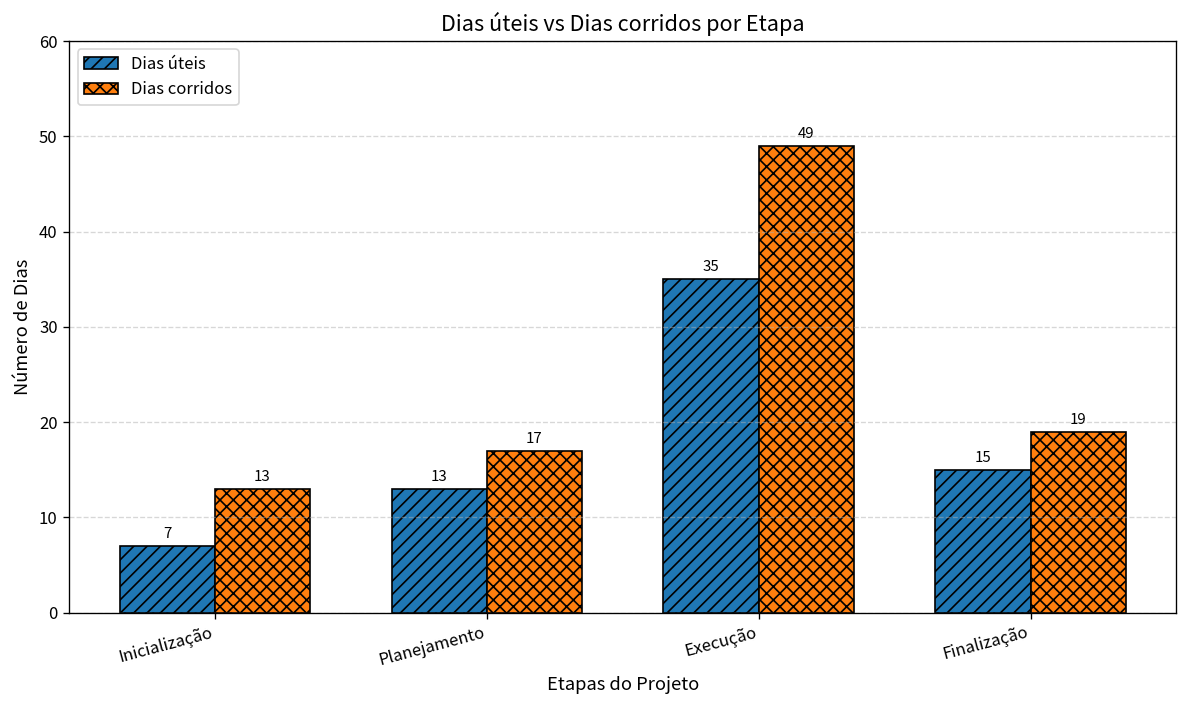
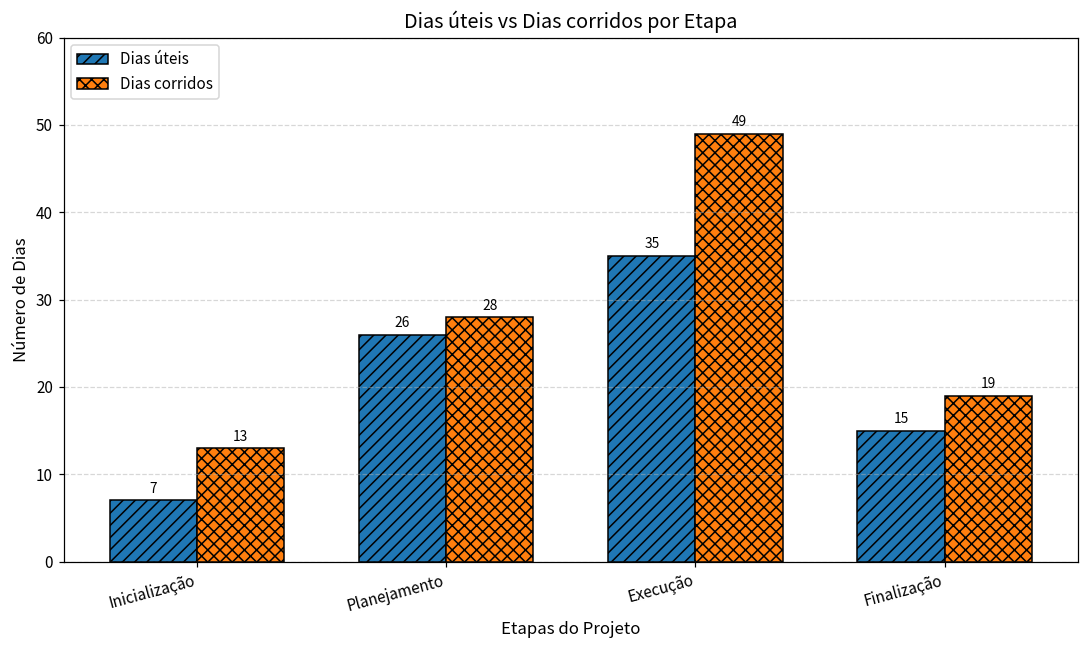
  {
    "Dias úteis": {
      "Inicialização": 7,
-     "Planejamento": 13,
+     "Planejamento": 26,
      "Execução": 35,
      "Finalização": 15
    },
    "Dias corridos": {
      "Inicialização": 13,
-     "Planejamento": 17,
+     "Planejamento": 28,
      "Execução": 49,
      "Finalização": 19
    }
  }
